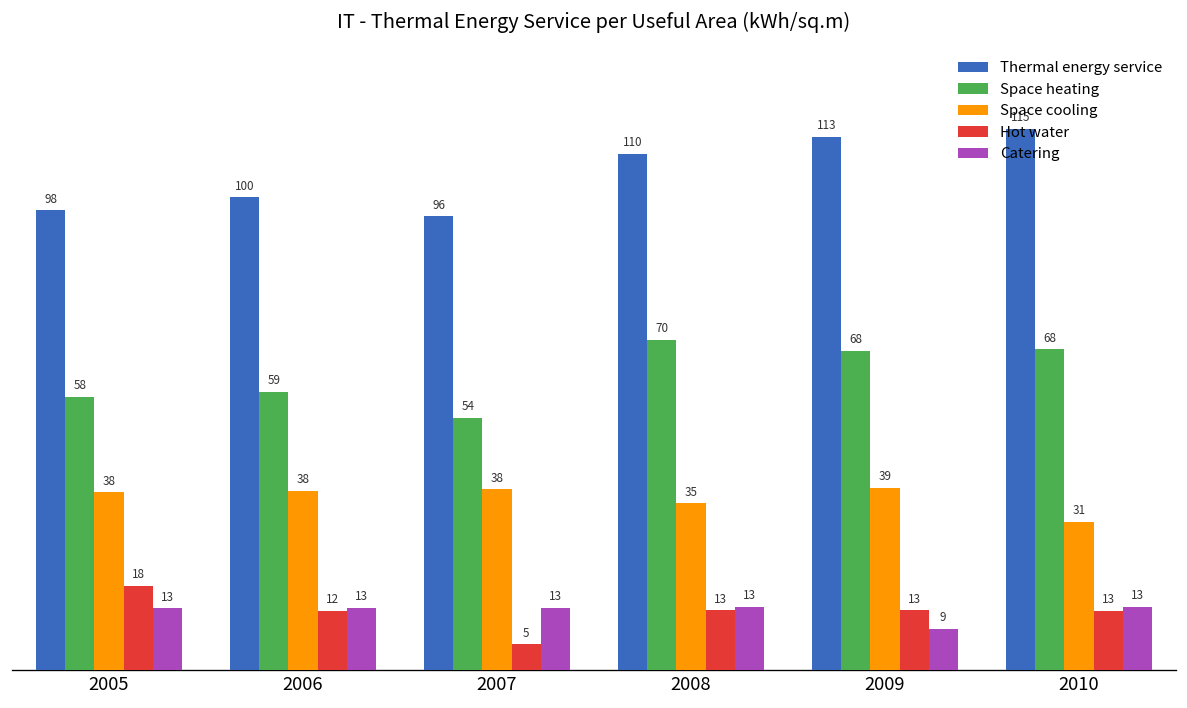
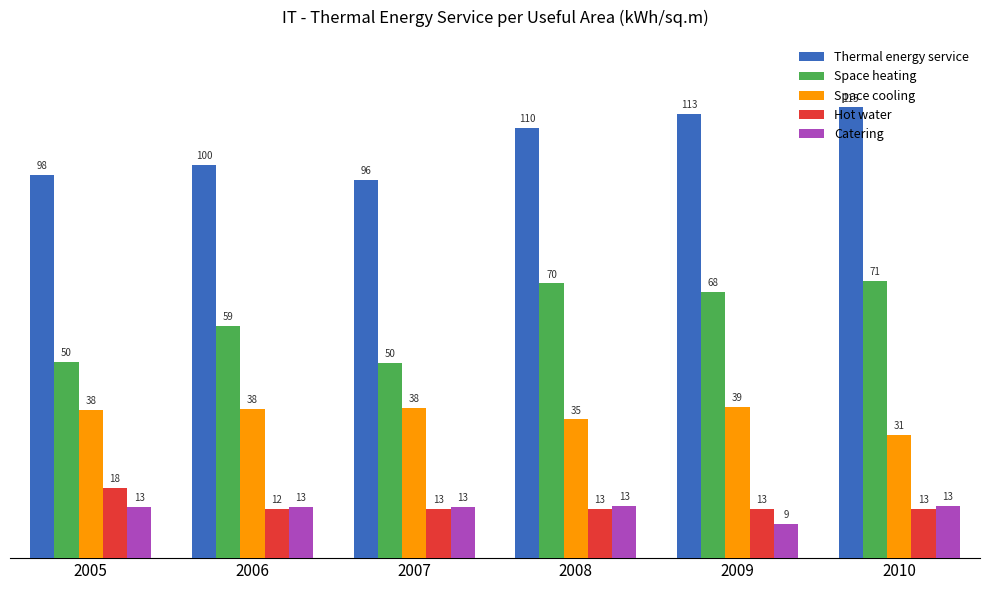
  {
    "Thermal energy service": {
      "2005": 98,
      "2006": 100,
      "2007": 96,
      "2008": 110,
      "2009": 113,
      "2010": 115
    },
    "Space heating": {
-     "2005": 58,
+     "2005": 50,
      "2006": 59,
-     "2007": 54,
+     "2007": 50,
      "2008": 70,
      "2009": 68,
-     "2010": 68
+     "2010": 71
    },
    "Space cooling": {
      "2005": 38,
      "2006": 38,
      "2007": 38,
      "2008": 35,
      "2009": 39,
      "2010": 31
    },
    "Hot water": {
      "2005": 18,
      "2006": 12,
-     "2007": 5,
+     "2007": 13,
      "2008": 13,
      "2009": 13,
      "2010": 13
    },
    "Catering": {
      "2005": 13,
      "2006": 13,
      "2007": 13,
      "2008": 13,
      "2009": 9,
      "2010": 13
    }
  }
